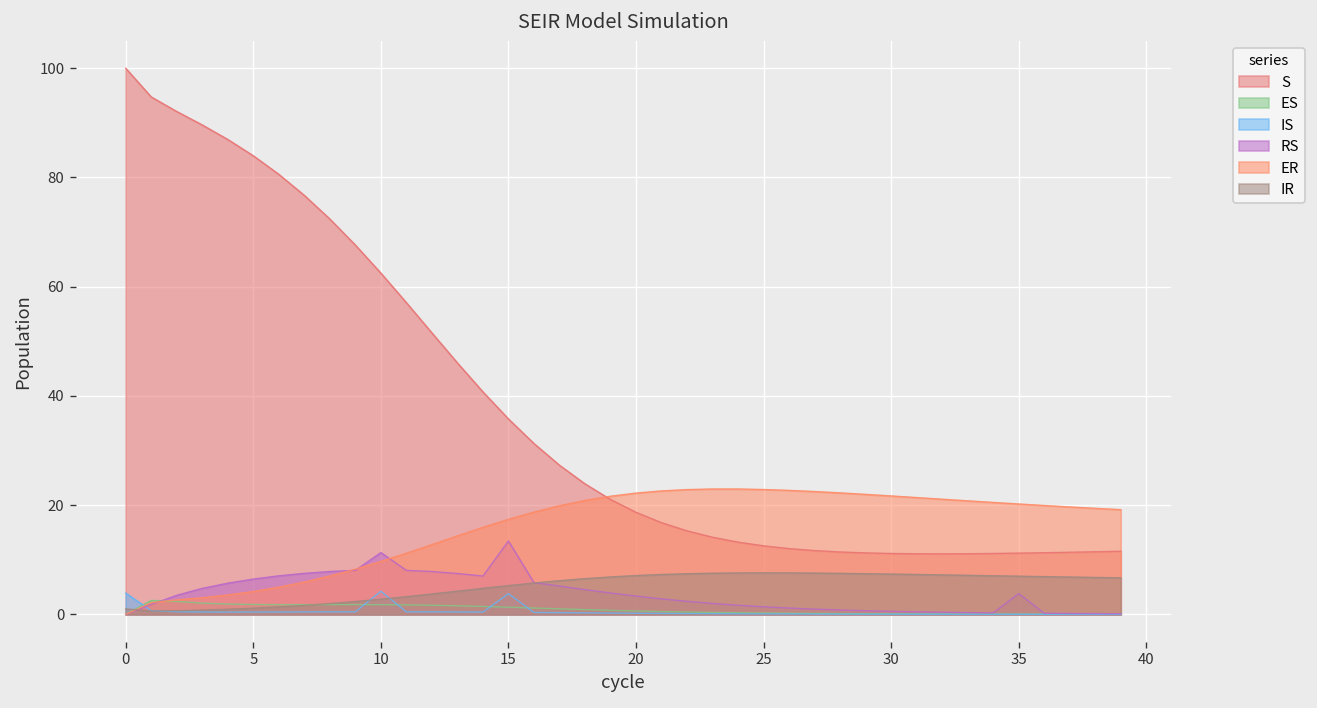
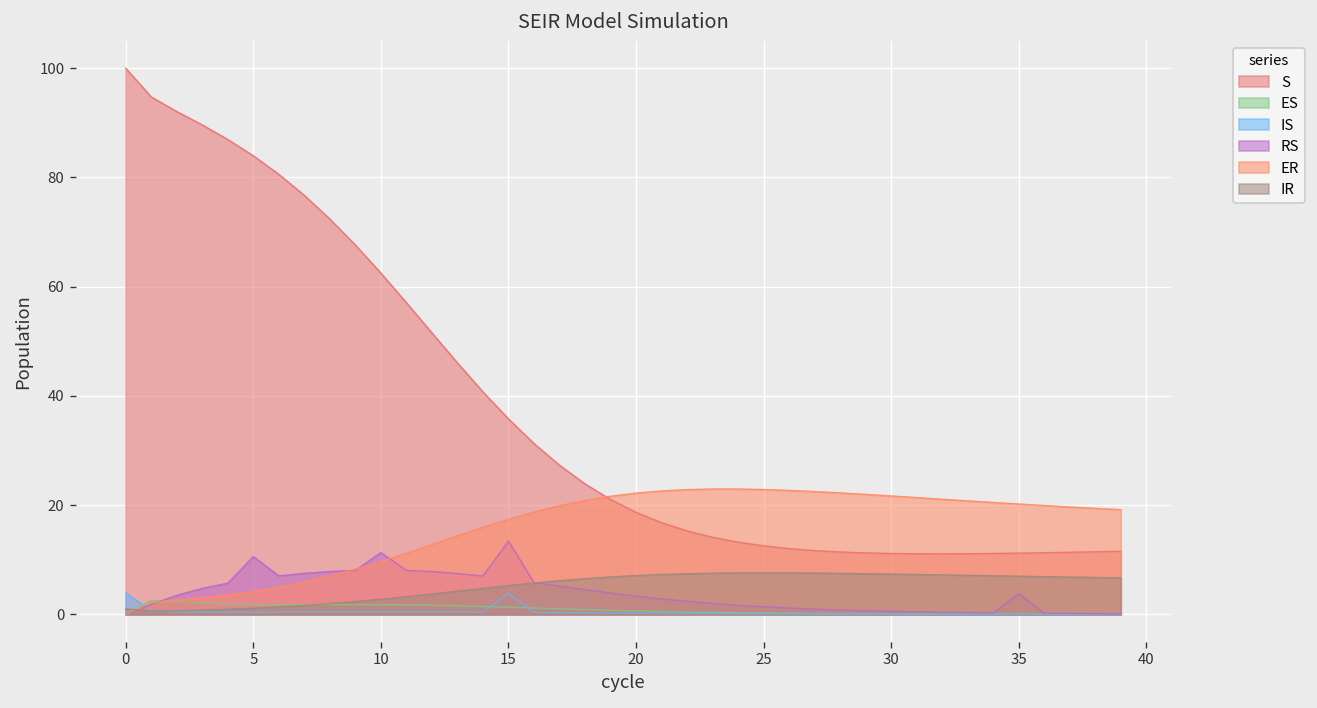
  {
    "IS": {
      "0": 4,
      "5": 0,
-     "10": 4,
+     "10": 0,
      "15": 4
    },
    "RS": {
-     "5": 6,
+     "5": 11,
      "10": 11,
      "15": 13,
      "20": 3,
      "25": 1,
      "35": 4
    }
  }
